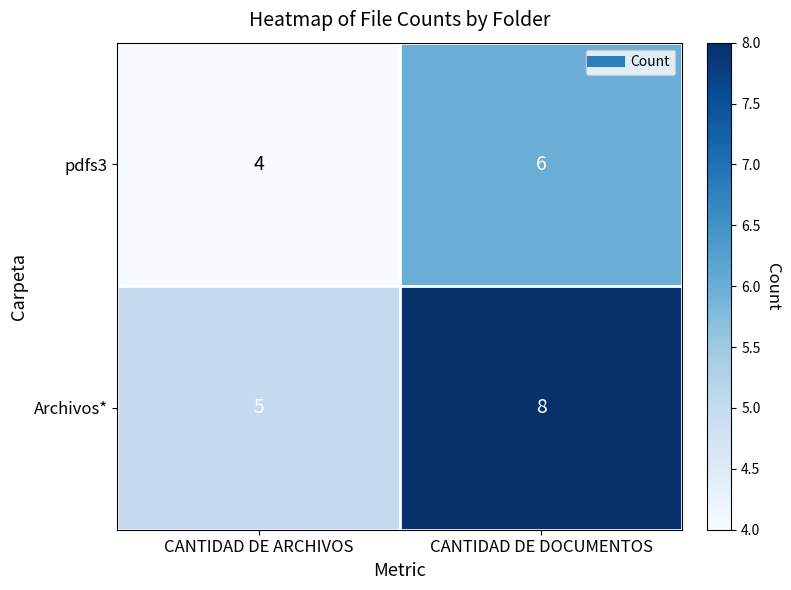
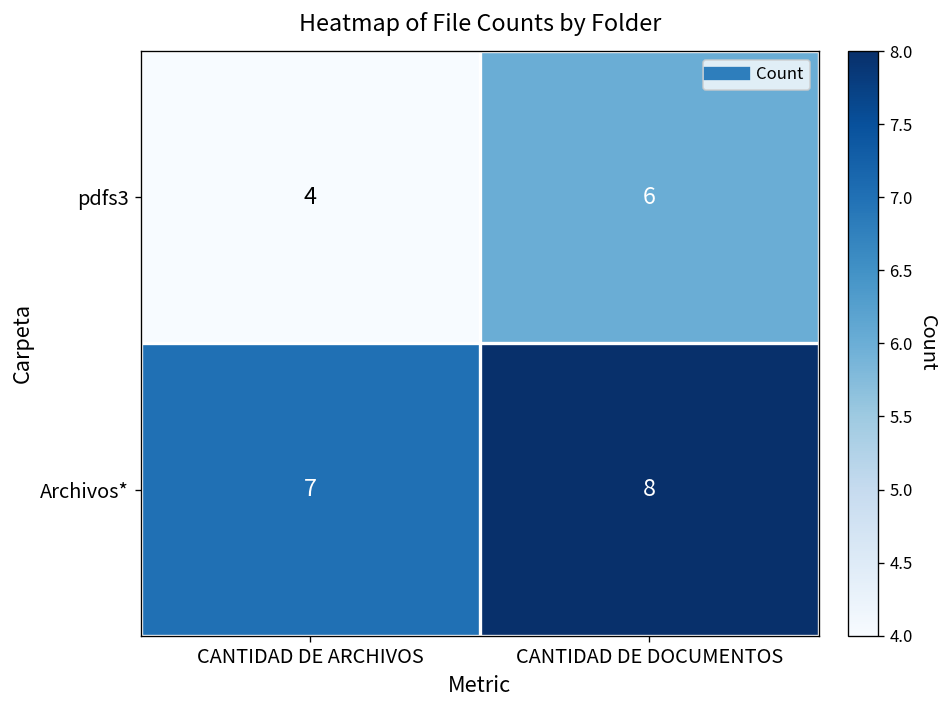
  {
    "pdfs3": {
      "CANTIDAD DE ARCHIVOS": 4,
      "CANTIDAD DE DOCUMENTOS": 6
    },
    "Archivos*": {
-     "CANTIDAD DE ARCHIVOS": 5,
+     "CANTIDAD DE ARCHIVOS": 7,
      "CANTIDAD DE DOCUMENTOS": 8
    }
  }
